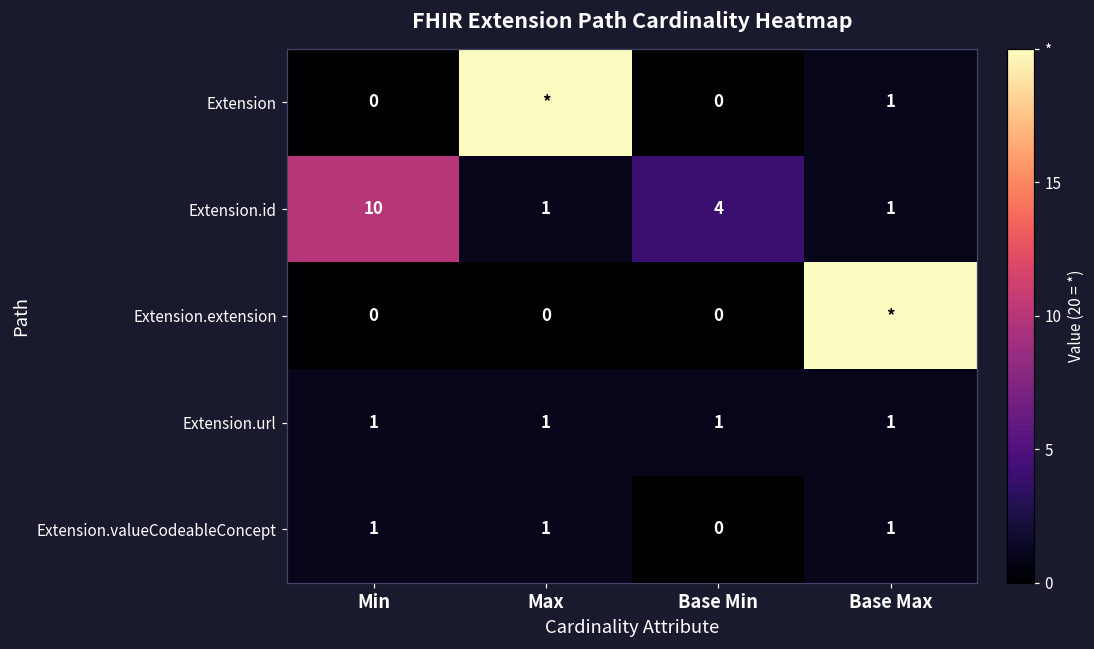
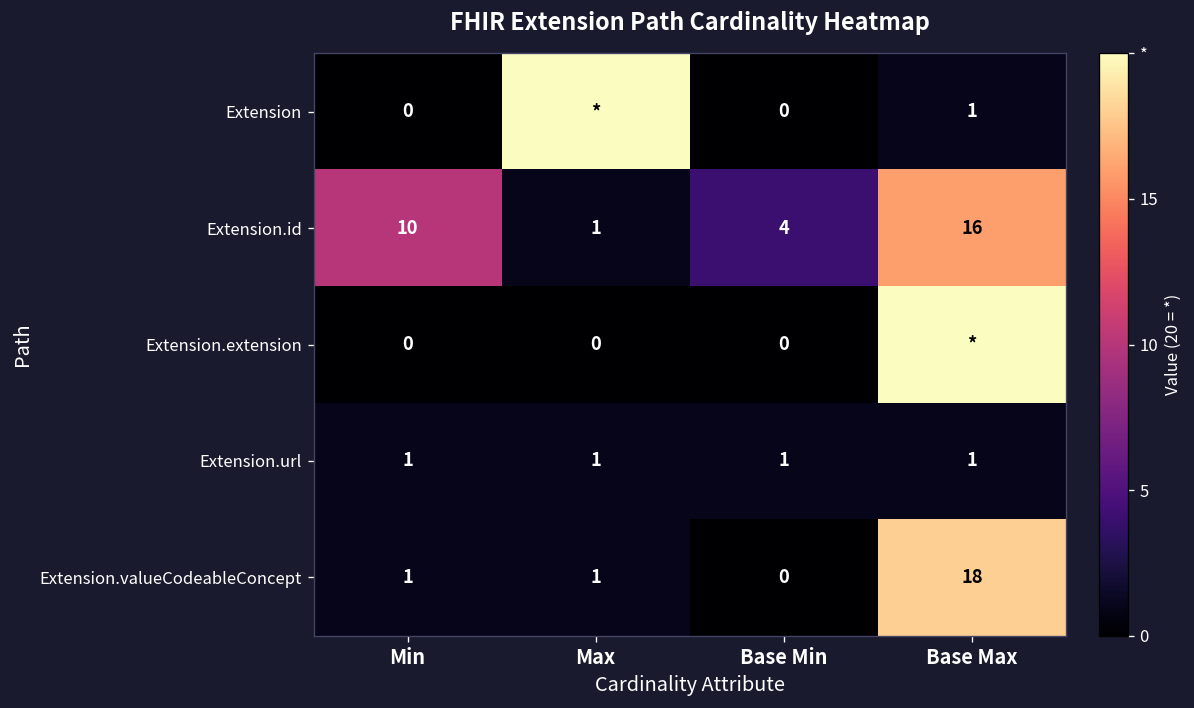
  {
    "Extension": {
      "Min": 0,
      "Base Min": 0,
      "Base Max": 1
    },
    "Extension.id": {
      "Min": 10,
      "Max": 1,
      "Base Min": 4,
-     "Base Max": 1
+     "Base Max": 16
    },
    "Extension.extension": {
      "Min": 0,
      "Max": 0,
      "Base Min": 0
    },
    "Extension.url": {
      "Min": 1,
      "Max": 1,
      "Base Min": 1,
      "Base Max": 1
    },
    "Extension.valueCodeableConcept": {
      "Min": 1,
      "Max": 1,
      "Base Min": 0,
-     "Base Max": 1
+     "Base Max": 18
    }
  }
